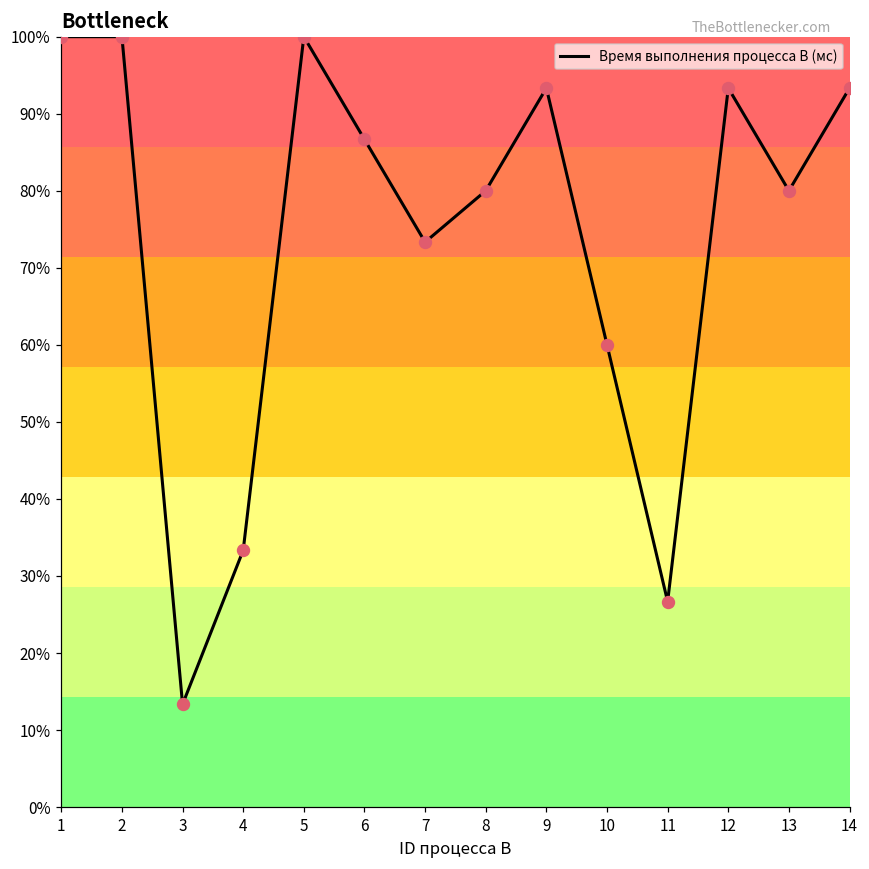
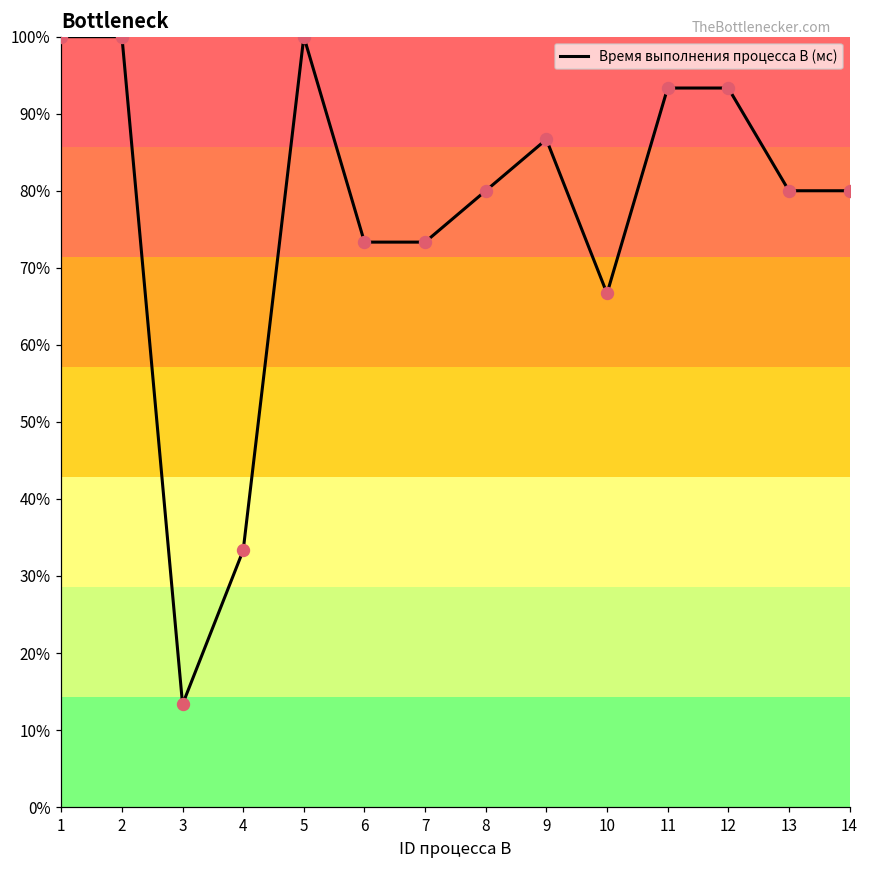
  {
    "1": "100%",
    "2": "100%",
    "3": "13%",
    "4": "33%",
    "5": "100%",
-   "6": "87%",
+   "6": "73%",
    "7": "73%",
    "8": "80%",
-   "9": "93%",
-   "10": "60%",
-   "11": "27%",
+   "9": "87%",
+   "10": "67%",
+   "11": "93%",
    "12": "93%",
    "13": "80%",
-   "14": "93%"
+   "14": "80%"
  }
